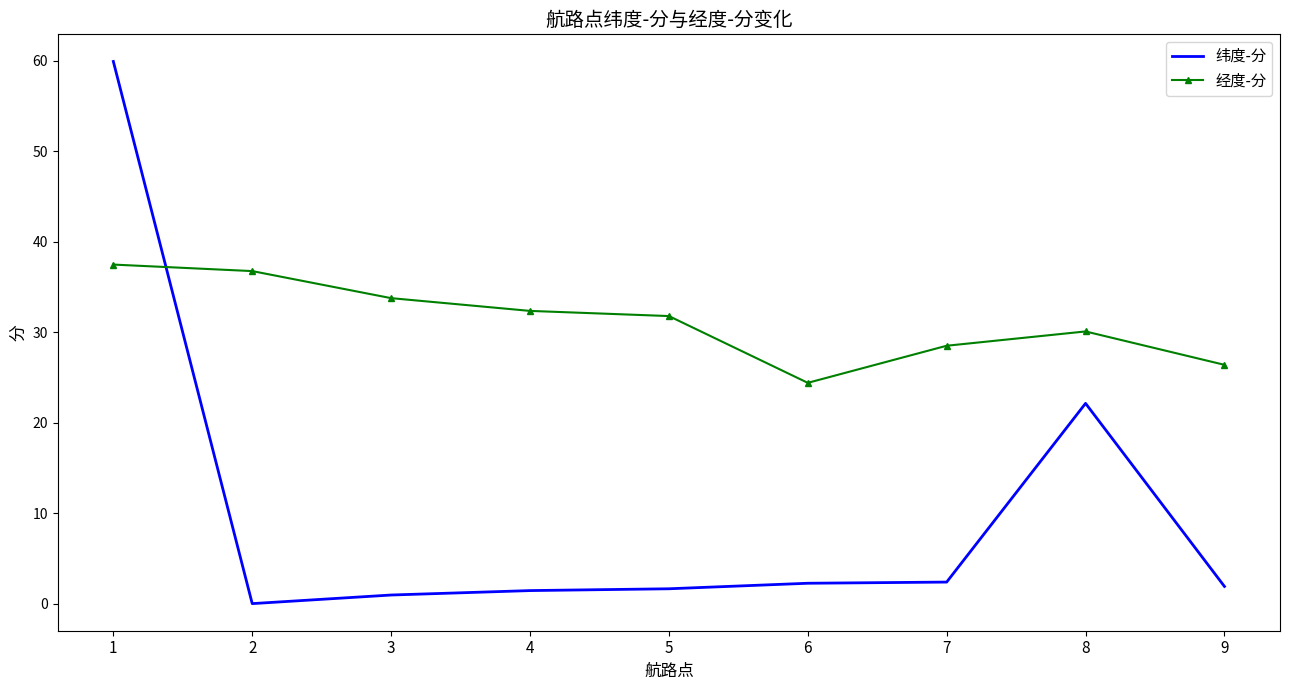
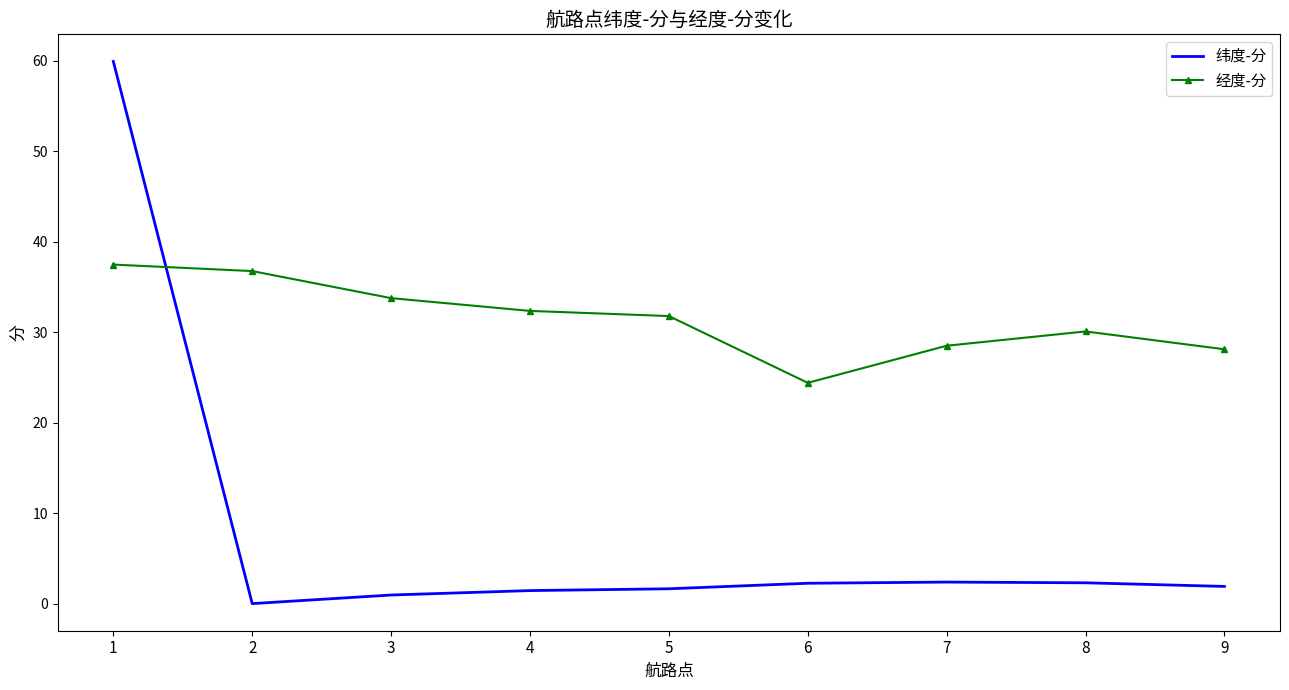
  {
    "纬度-分": {
      "1": 60,
      "2": 0,
      "3": 1,
      "4": 1,
      "5": 2,
      "6": 2,
      "7": 2,
-     "8": 22,
+     "8": 2,
      "9": 2
    },
    "经度-分": {
      "1": 37,
      "2": 37,
      "3": 34,
      "4": 32,
      "5": 32,
      "6": 24,
      "7": 29,
      "8": 30,
-     "9": 26
+     "9": 28
    }
  }
